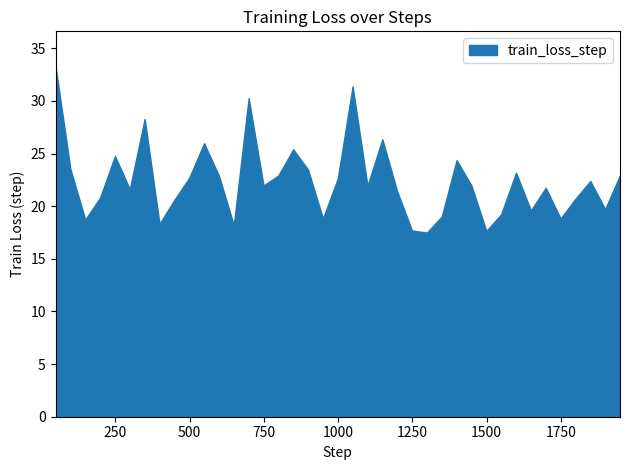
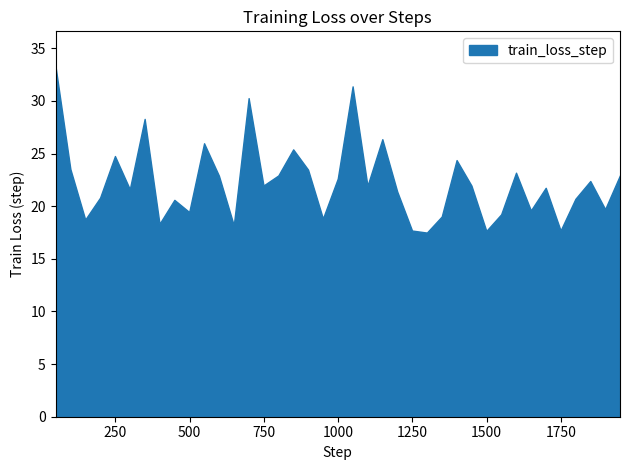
  {
    "250": 24.8,
-   "500": 22.7,
+   "500": 19.4,
    "750": 22.0,
    "1000": 22.6,
    "1250": 17.7,
    "1500": 17.7,
-   "1750": 18.8
+   "1750": 17.7
  }
